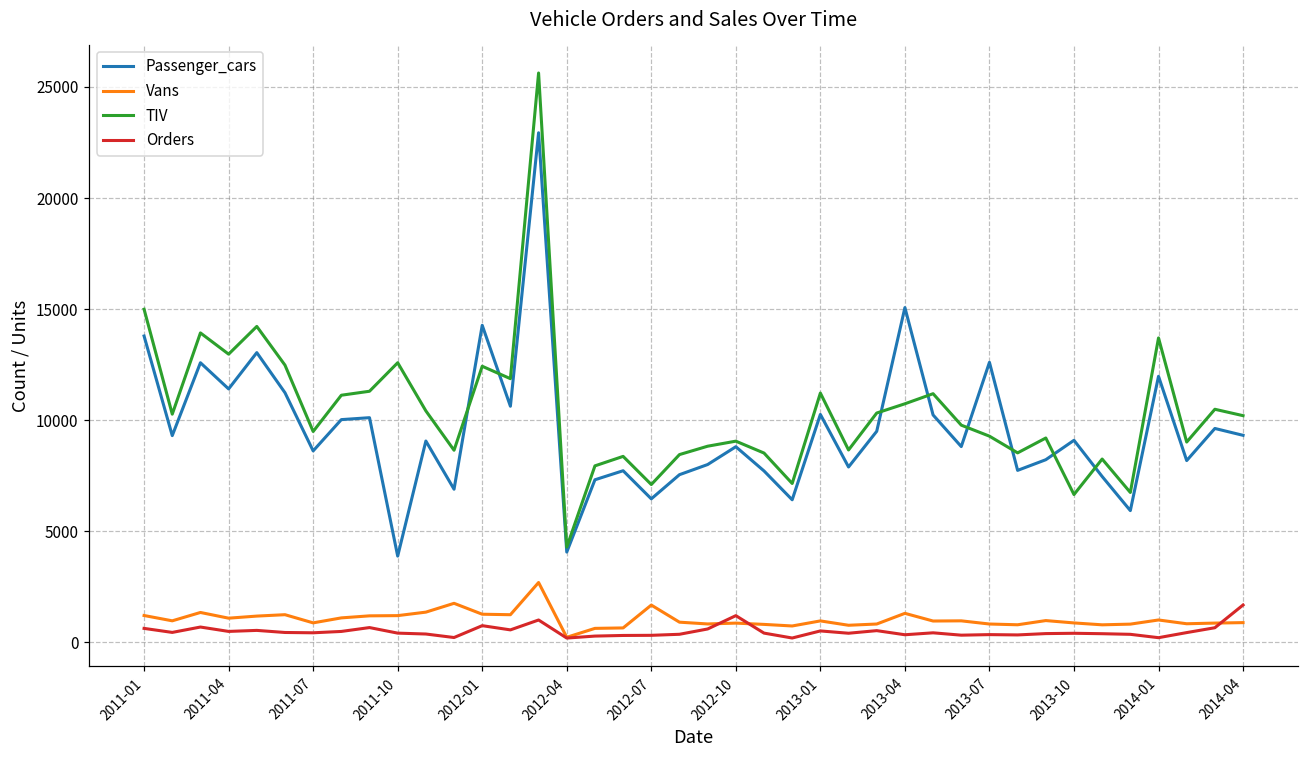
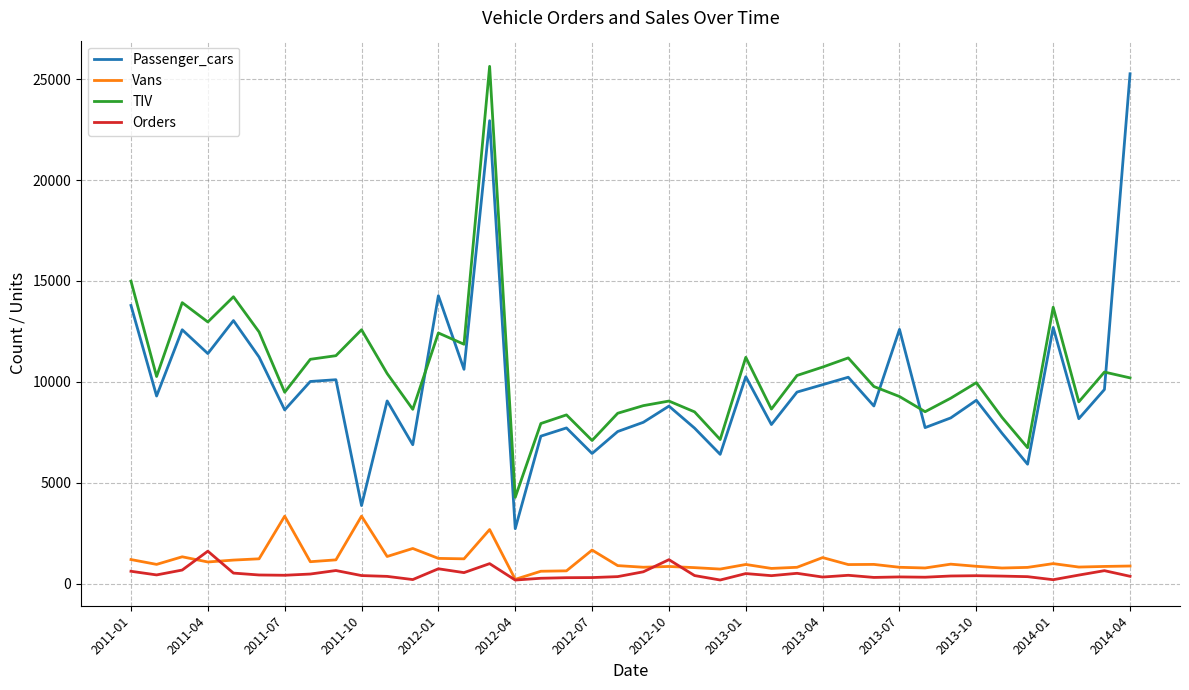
  {
    "Passenger_cars": {
      "2011-01": 13800,
      "2011-04": 11400,
      "2011-07": 8600,
      "2011-10": 3900,
      "2012-01": 14300,
-     "2012-04": 4100,
+     "2012-04": 2700,
      "2012-07": 6500,
      "2012-10": 8800,
      "2013-01": 10300,
-     "2013-04": 15100,
+     "2013-04": 9900,
      "2013-07": 12600,
      "2013-10": 9100,
-     "2014-01": 12000,
-     "2014-04": 9300
+     "2014-01": 12700,
+     "2014-04": 25300
    },
    "Vans": {
      "2011-01": 1200,
      "2011-04": 1100,
-     "2011-07": 900,
-     "2011-10": 1200,
+     "2011-07": 3400,
+     "2011-10": 3400,
      "2012-01": 1300,
      "2012-07": 1700,
      "2012-10": 900,
      "2013-01": 1000,
      "2013-04": 1300,
      "2013-07": 800,
      "2013-10": 900,
      "2014-01": 1000,
      "2014-04": 900
    },
    "TIV": {
      "2011-01": 15000,
      "2011-04": 13000,
      "2011-07": 9500,
      "2011-10": 12600,
      "2012-01": 12400,
      "2012-04": 4300,
      "2012-07": 7100,
      "2012-10": 9100,
      "2013-01": 11200,
      "2013-04": 10700,
      "2013-07": 9300,
-     "2013-10": 6700,
+     "2013-10": 10000,
      "2014-01": 13700,
      "2014-04": 10200
    },
    "Orders": {
      "2011-01": 600,
-     "2011-04": 500,
+     "2011-04": 1600,
      "2011-07": 400,
      "2011-10": 400,
      "2012-01": 700,
      "2012-07": 300,
      "2012-10": 1200,
      "2013-01": 500,
      "2013-04": 300,
      "2013-07": 300,
      "2013-10": 400,
      "2014-01": 200,
-     "2014-04": 1700
+     "2014-04": 400
    }
  }
